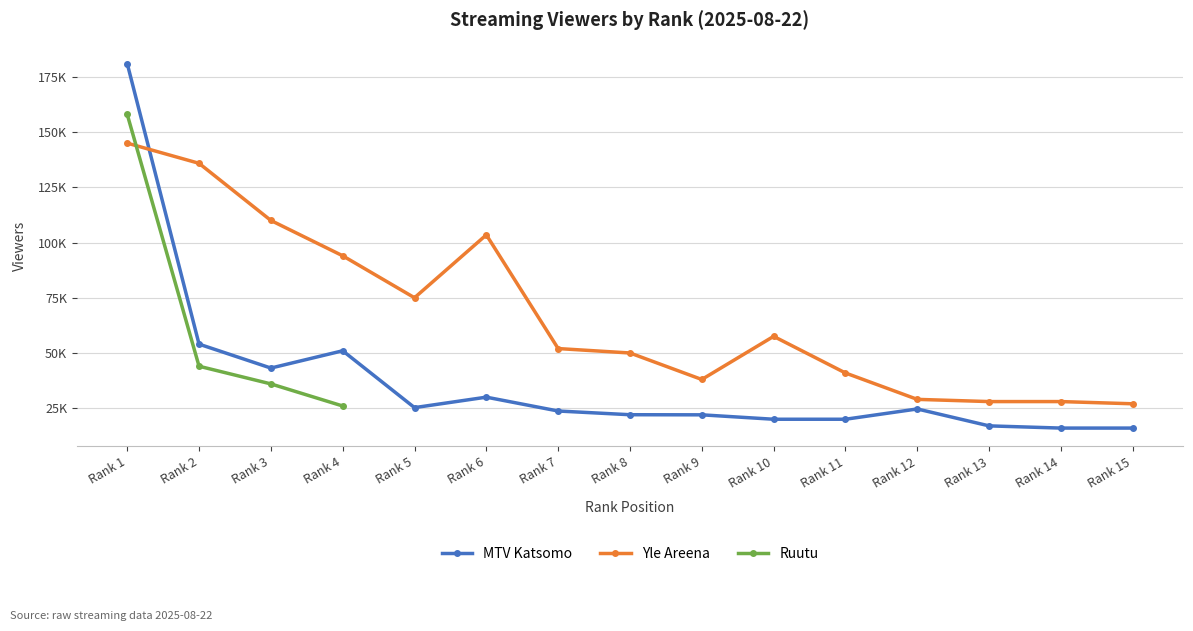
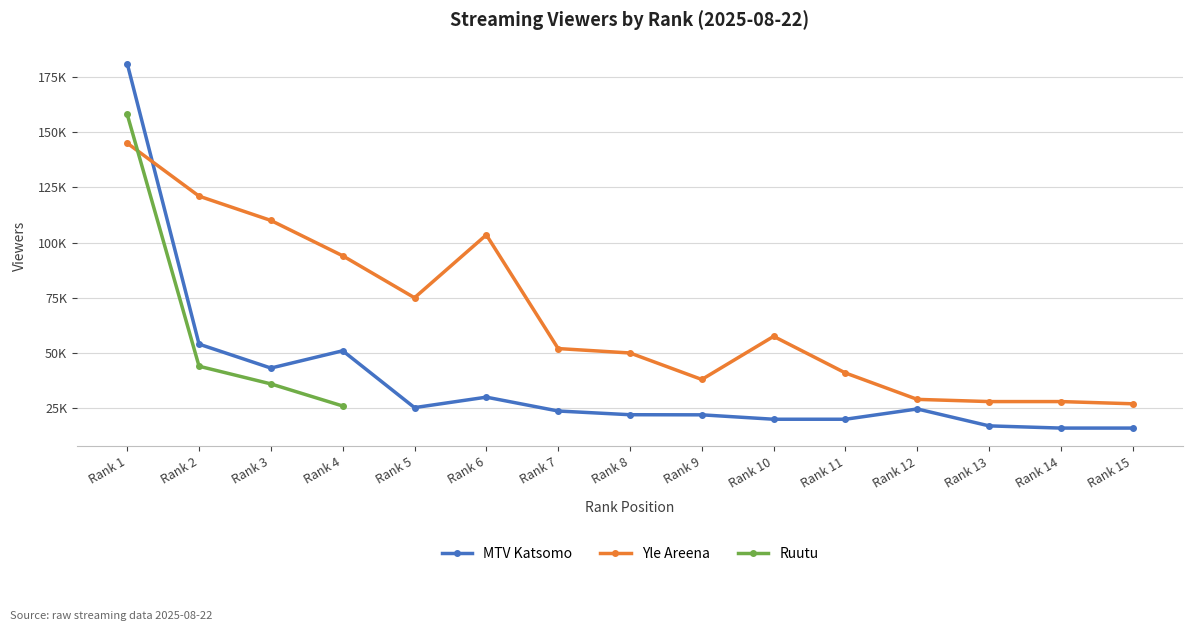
  {
    "MTV Katsomo": {
      "Rank 1": 181000,
      "Rank 2": 54000,
      "Rank 3": 43000,
      "Rank 4": 51000,
      "Rank 5": 25000,
      "Rank 6": 30000,
      "Rank 7": 24000,
      "Rank 8": 22000,
      "Rank 9": 22000,
      "Rank 10": 20000,
      "Rank 11": 20000,
      "Rank 12": 25000,
      "Rank 13": 17000,
      "Rank 14": 16000,
      "Rank 15": 16000
    },
    "Yle Areena": {
      "Rank 1": 145000,
-     "Rank 2": 136000,
+     "Rank 2": 121000,
      "Rank 3": 110000,
      "Rank 4": 94000,
      "Rank 5": 75000,
      "Rank 6": 103000,
      "Rank 7": 52000,
      "Rank 8": 50000,
      "Rank 9": 38000,
      "Rank 10": 58000,
      "Rank 11": 41000,
      "Rank 12": 29000,
      "Rank 13": 28000,
      "Rank 14": 28000,
      "Rank 15": 27000
    },
    "Ruutu": {
      "Rank 1": 158000,
      "Rank 2": 44000,
      "Rank 3": 36000,
      "Rank 4": 26000
    }
  }
